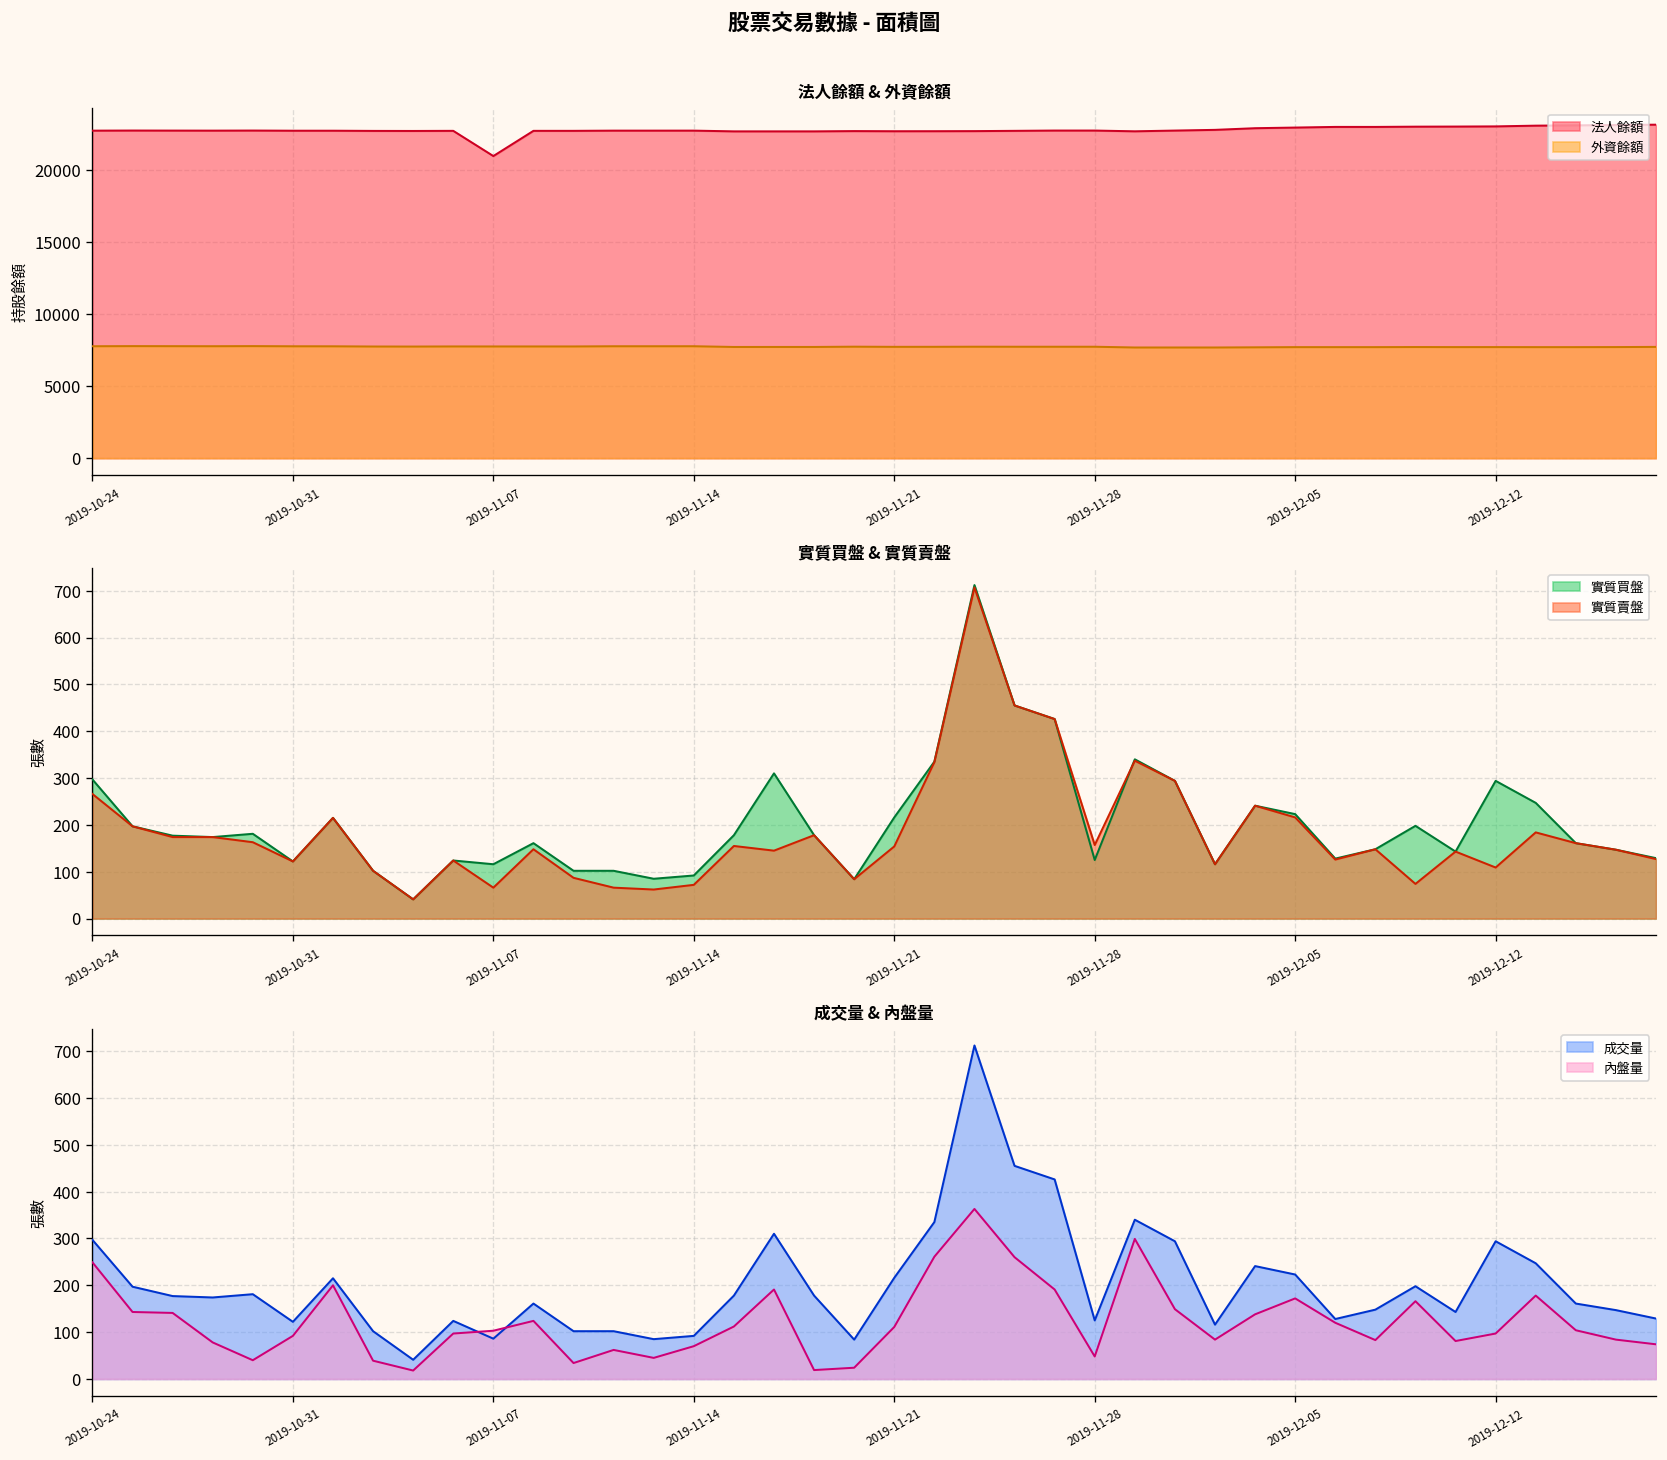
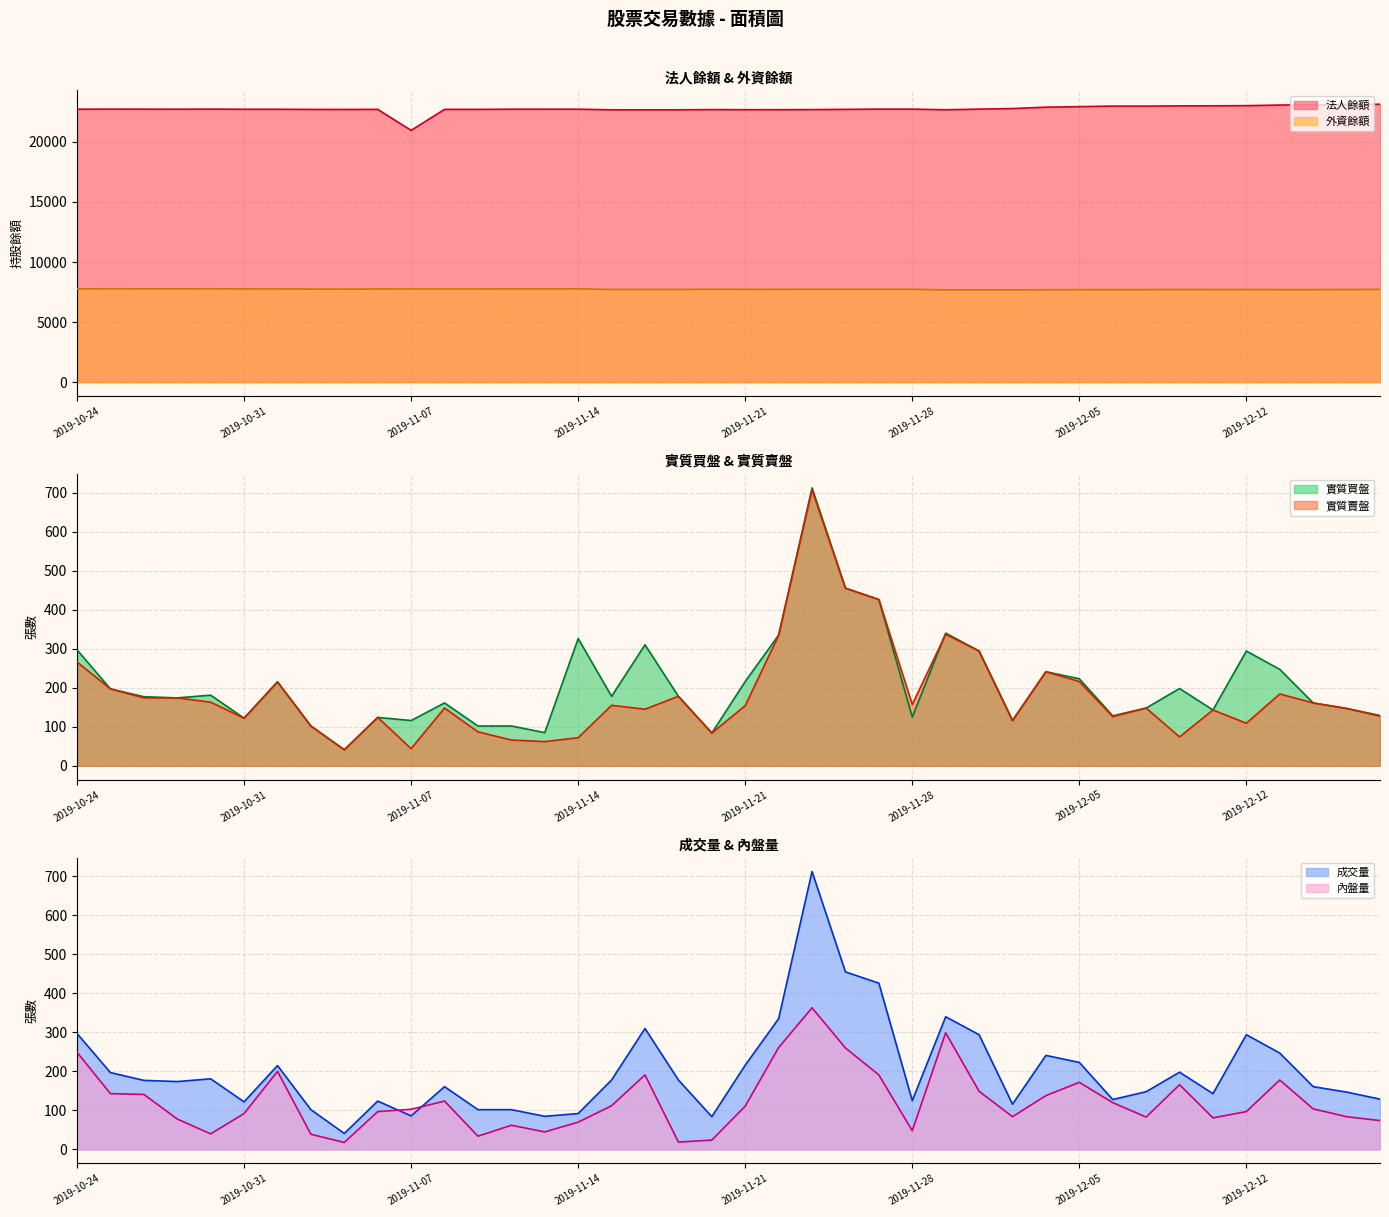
  {
    "法人餘額 & 外資餘額": {
      "法人餘額": {
        "2019-10-24": 22700,
        "2019-10-31": 22700,
        "2019-11-07": 21000,
        "2019-11-14": 22700,
        "2019-11-21": 22700,
        "2019-11-28": 22700,
        "2019-12-05": 22900,
        "2019-12-12": 23000
      },
      "外資餘額": {
        "2019-10-24": 7800,
        "2019-10-31": 7800,
        "2019-11-07": 7800,
        "2019-11-14": 7800,
        "2019-11-21": 7700,
        "2019-11-28": 7700,
        "2019-12-05": 7700,
        "2019-12-12": 7700
      }
    },
    "實質買盤 & 實質賣盤": {
      "實質買盤": {
        "2019-10-24": 300,
        "2019-11-07": 120,
-       "2019-11-14": 90,
+       "2019-11-14": 330,
        "2019-11-21": 220,
        "2019-11-28": 130,
        "2019-12-05": 220,
        "2019-12-12": 290
      },
      "實質賣盤": {
        "2019-10-24": 270,
-       "2019-11-07": 70,
+       "2019-11-07": 40,
        "2019-11-14": 70,
        "2019-11-21": 150,
        "2019-11-28": 160,
        "2019-12-05": 220,
        "2019-12-12": 110
      }
    },
    "成交量 & 內盤量": {
      "成交量": {
        "2019-10-24": 300,
        "2019-10-31": 120,
        "2019-11-07": 90,
        "2019-11-14": 90,
        "2019-11-21": 220,
        "2019-11-28": 130,
        "2019-12-05": 220,
        "2019-12-12": 290
      },
      "內盤量": {
        "2019-10-24": 250,
        "2019-10-31": 90,
        "2019-11-07": 100,
        "2019-11-14": 70,
        "2019-11-21": 110,
        "2019-11-28": 50,
        "2019-12-05": 170,
        "2019-12-12": 100
      }
    }
  }
